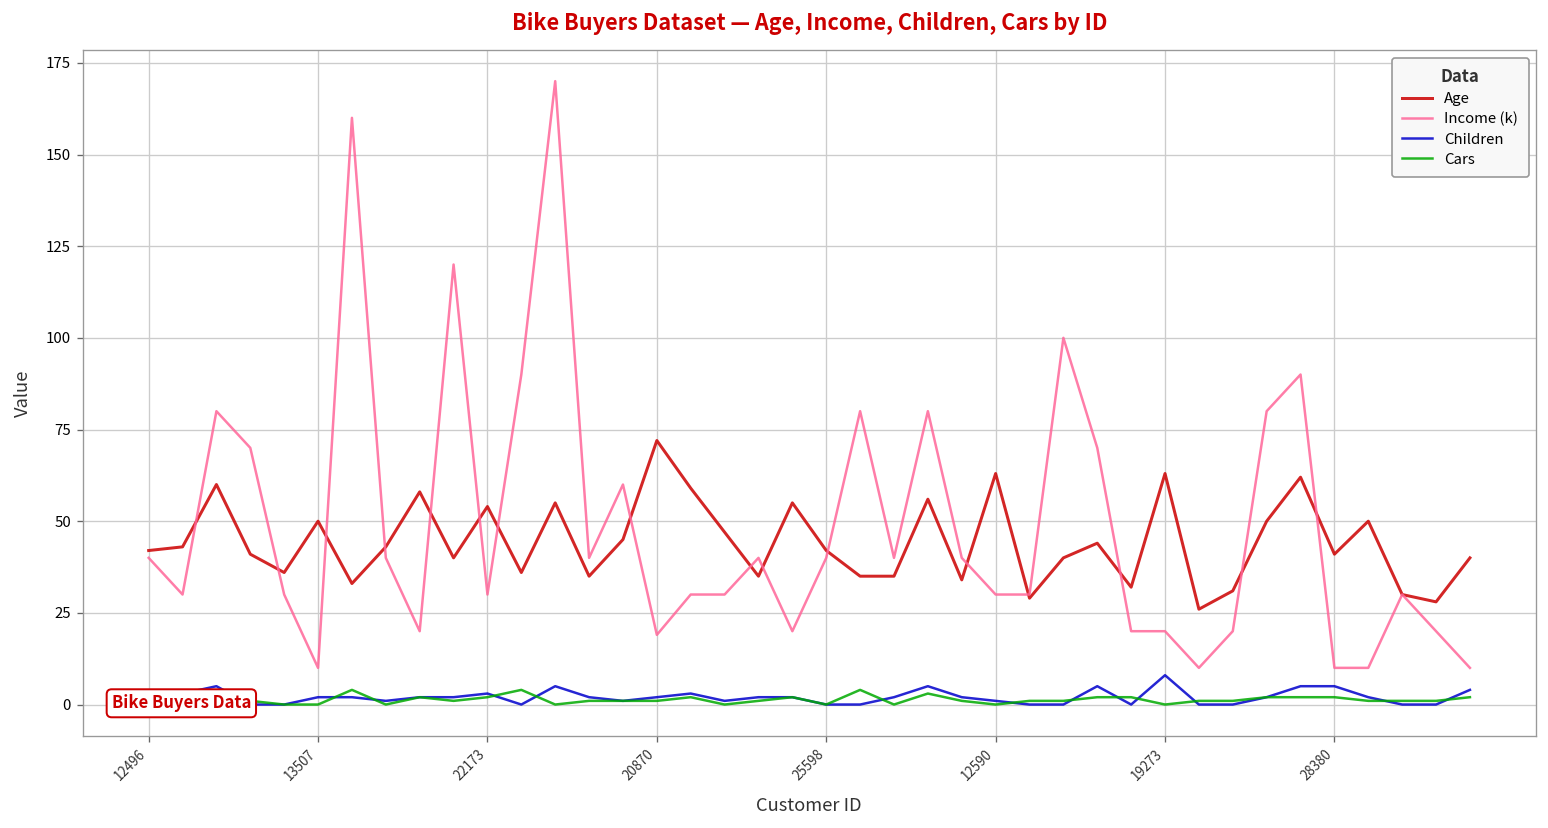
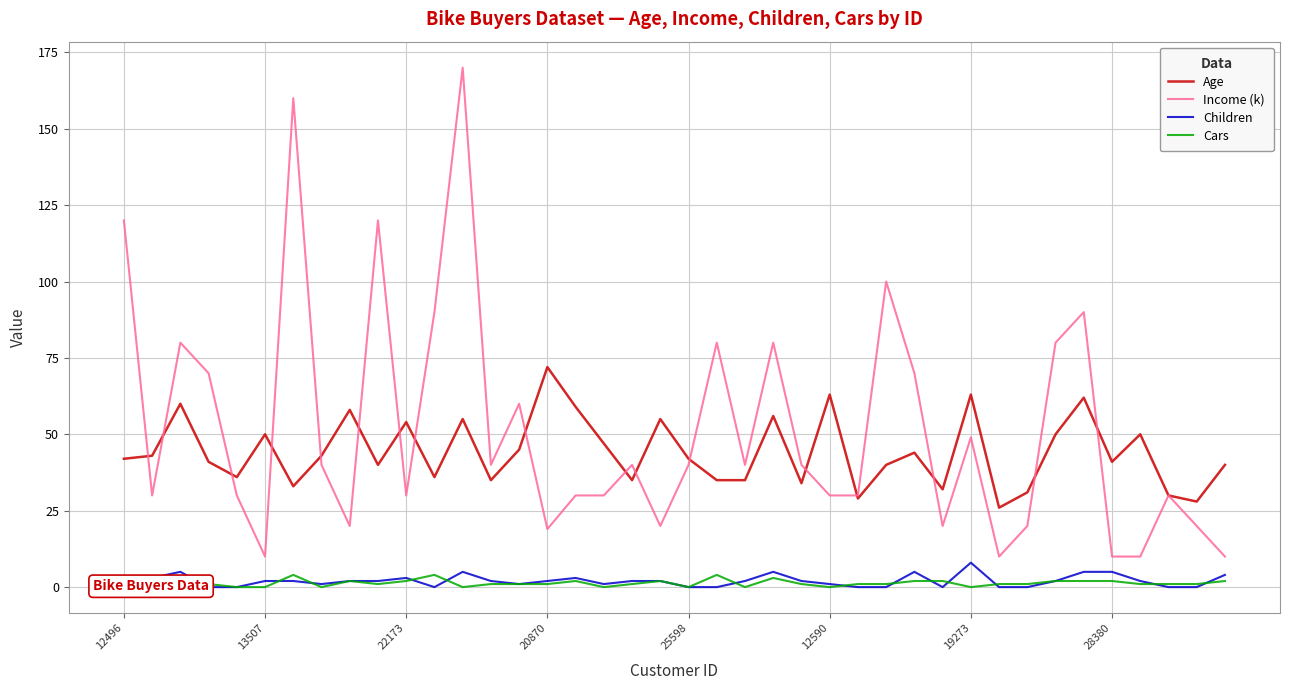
  {
    "Age": {
      "12496": 42,
      "13507": 50,
      "22173": 54,
      "20870": 72,
      "25598": 42,
      "12590": 63,
      "19273": 63,
      "28380": 41
    },
    "Income (k)": {
-     "12496": 40,
+     "12496": 120,
      "13507": 10,
      "22173": 30,
      "20870": 19,
      "25598": 40,
      "12590": 30,
-     "19273": 20,
+     "19273": 49,
      "28380": 10
    },
    "Children": {
      "13507": 2,
      "22173": 3,
      "20870": 2,
      "12590": 1,
      "19273": 8,
      "28380": 5
    },
    "Cars": {
      "13507": 0,
      "22173": 2,
      "20870": 1,
      "12590": 0,
      "19273": 0,
      "28380": 2
    }
  }
